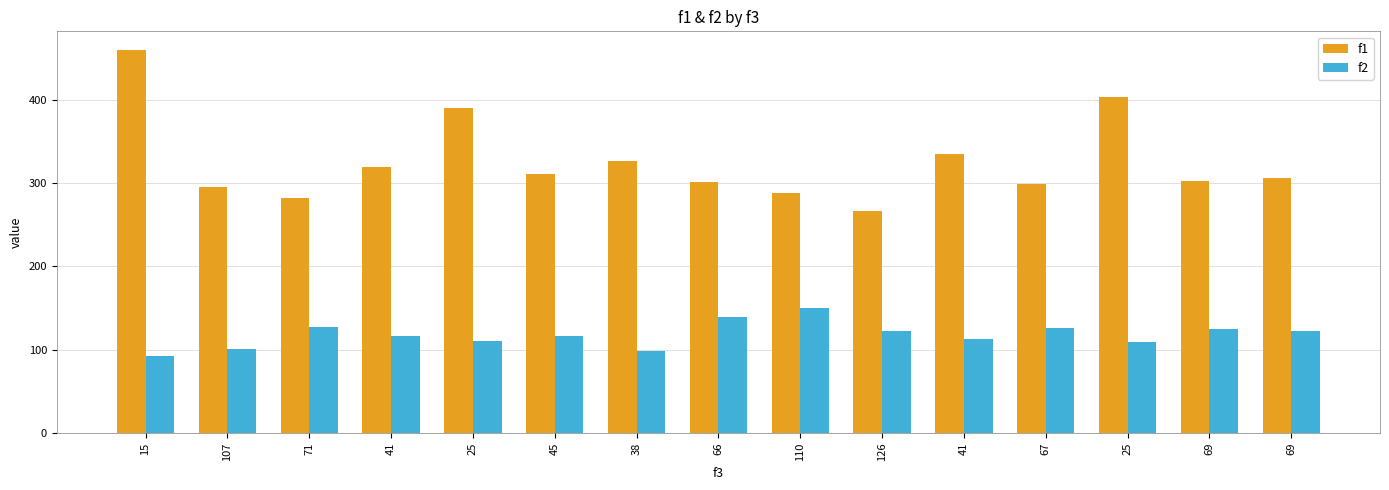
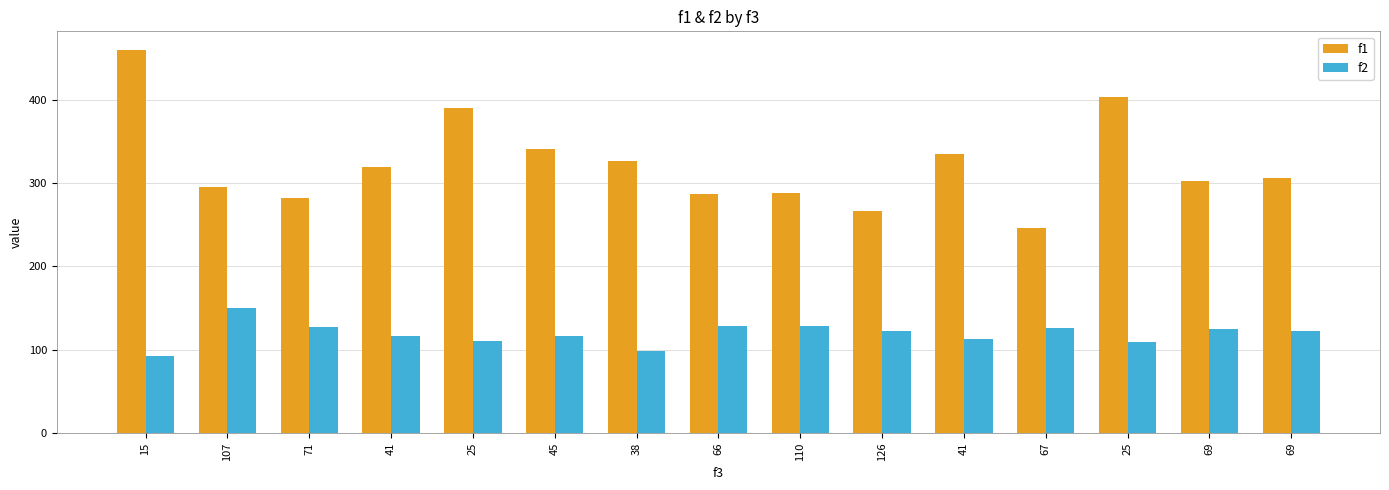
  {
    "f1": {
      "15": 460,
      "107": 300,
      "71": 280,
-     "45": 310,
+     "45": 340,
      "38": 330,
-     "66": 300,
+     "66": 290,
      "110": 290,
      "126": 270,
-     "67": 300
+     "67": 250
    },
    "f2": {
      "15": 90,
-     "107": 100,
+     "107": 150,
      "71": 130,
      "45": 120,
      "38": 100,
-     "66": 140,
-     "110": 150,
+     "66": 130,
+     "110": 130,
      "126": 120,
      "67": 130
    }
  }
